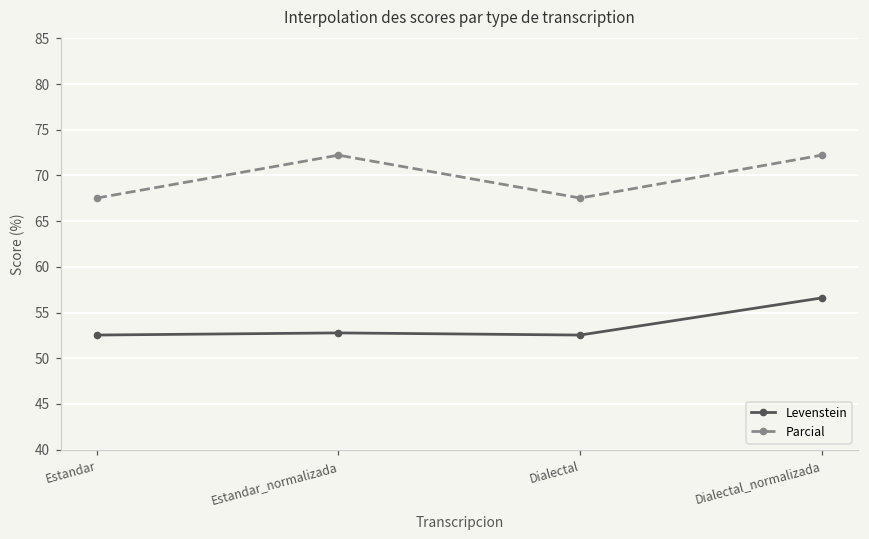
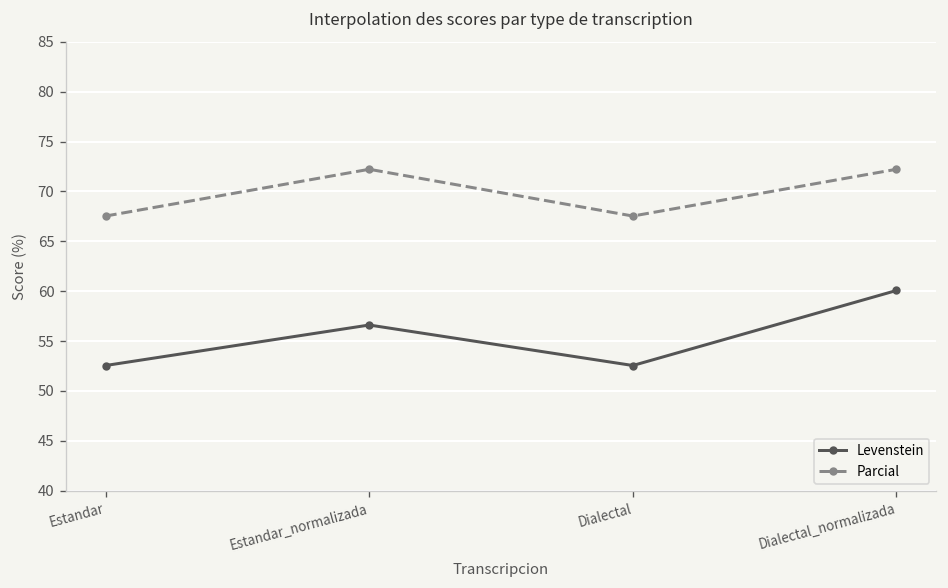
  {
    "Levenstein": {
      "Estandar": 53,
-     "Estandar_normalizada": 53,
+     "Estandar_normalizada": 57,
      "Dialectal": 53,
-     "Dialectal_normalizada": 57
+     "Dialectal_normalizada": 60
    },
    "Parcial": {
      "Estandar": 68,
      "Estandar_normalizada": 72,
      "Dialectal": 68,
      "Dialectal_normalizada": 72
    }
  }
